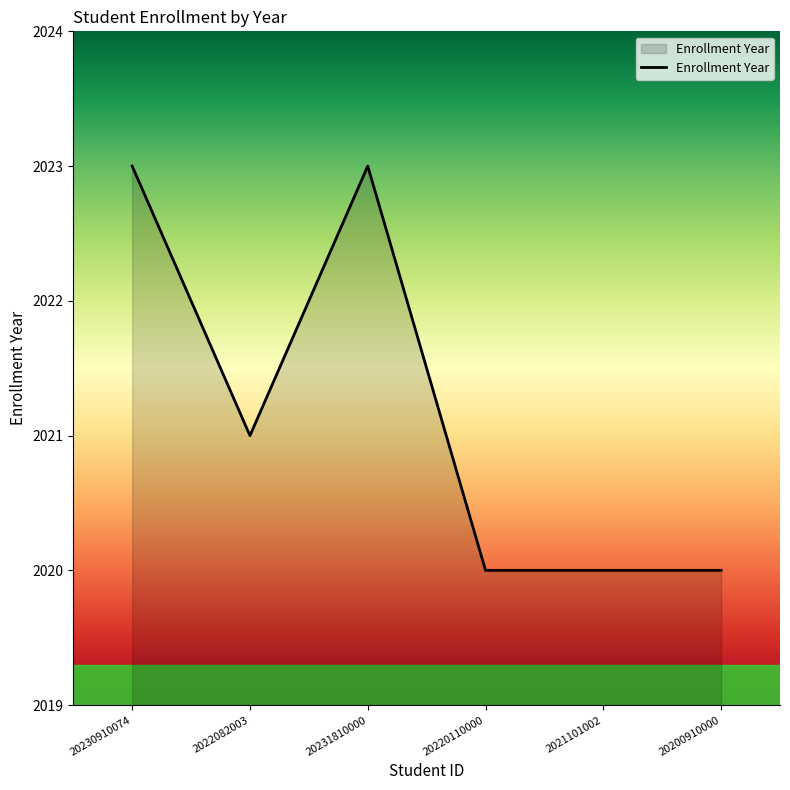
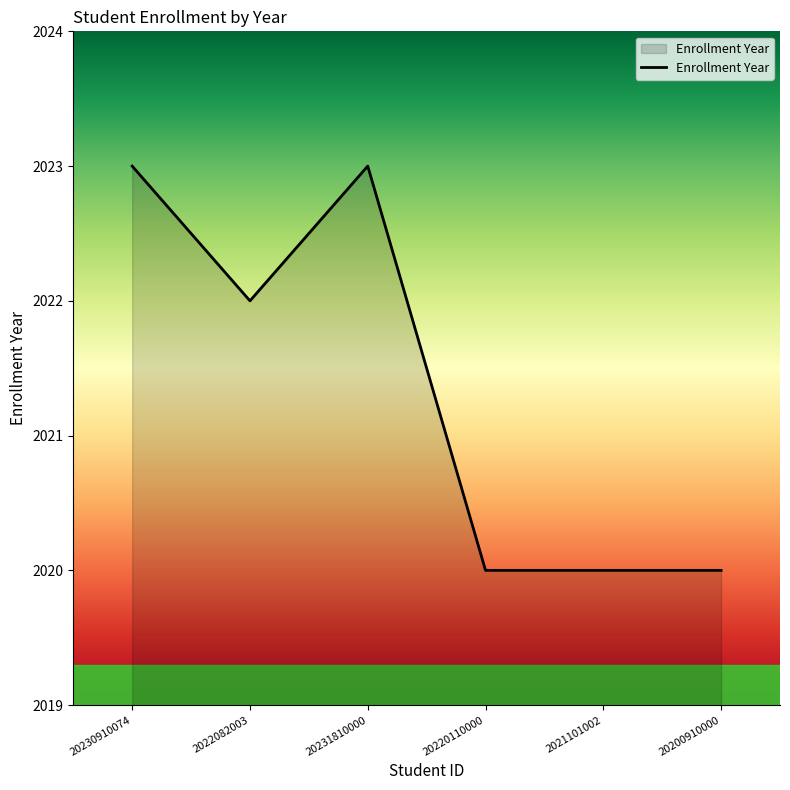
  {
    "20230910074": 2023,
-   "2022082003": 2021,
+   "2022082003": 2022,
    "20231810000": 2023,
    "20220110000": 2020,
    "2021101002": 2020,
    "20200910000": 2020
  }
